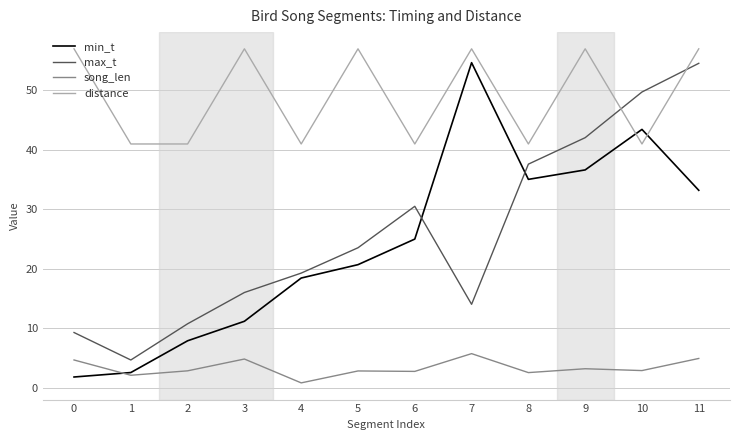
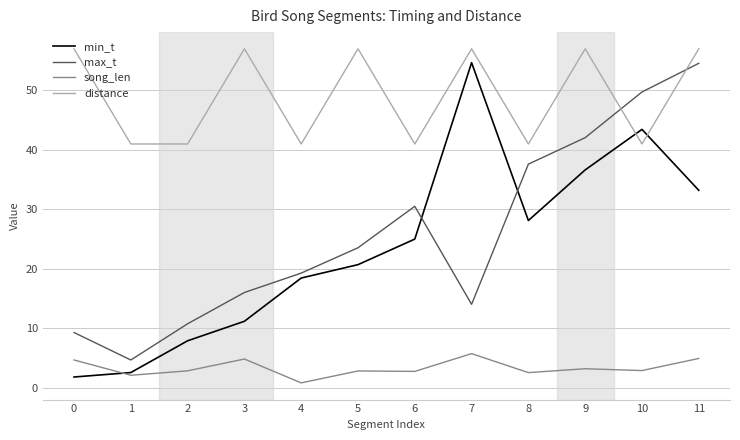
  {
    "min_t": {
      "0": 2,
      "1": 3,
      "2": 8,
      "3": 11,
      "4": 18,
      "5": 21,
      "6": 25,
      "7": 55,
-     "8": 35,
+     "8": 28,
      "9": 37,
      "10": 43,
      "11": 33
    },
    "max_t": {
      "0": 9,
      "1": 5,
      "2": 11,
      "3": 16,
      "4": 19,
      "5": 24,
      "6": 31,
      "7": 14,
      "8": 38,
      "9": 42,
      "10": 50,
      "11": 55
    }
  }
